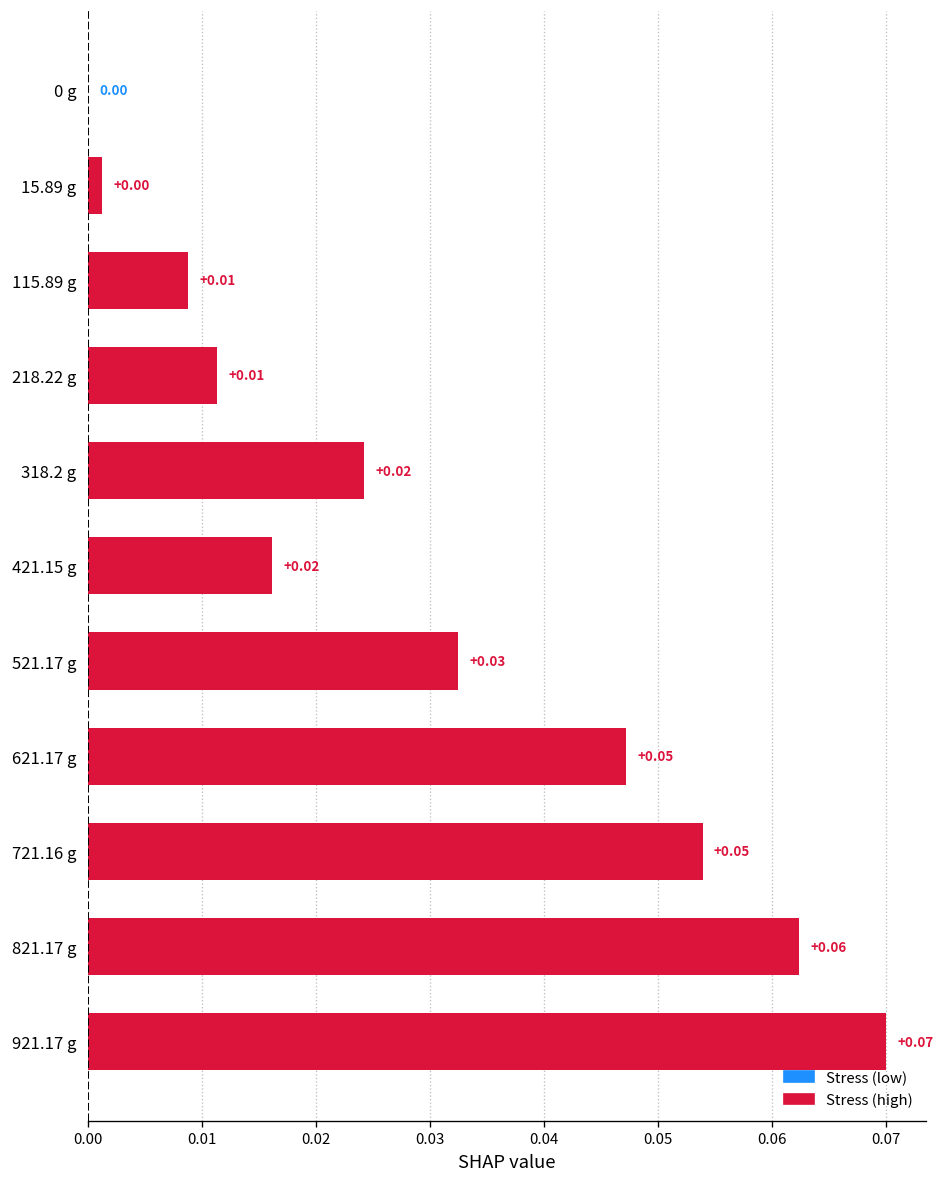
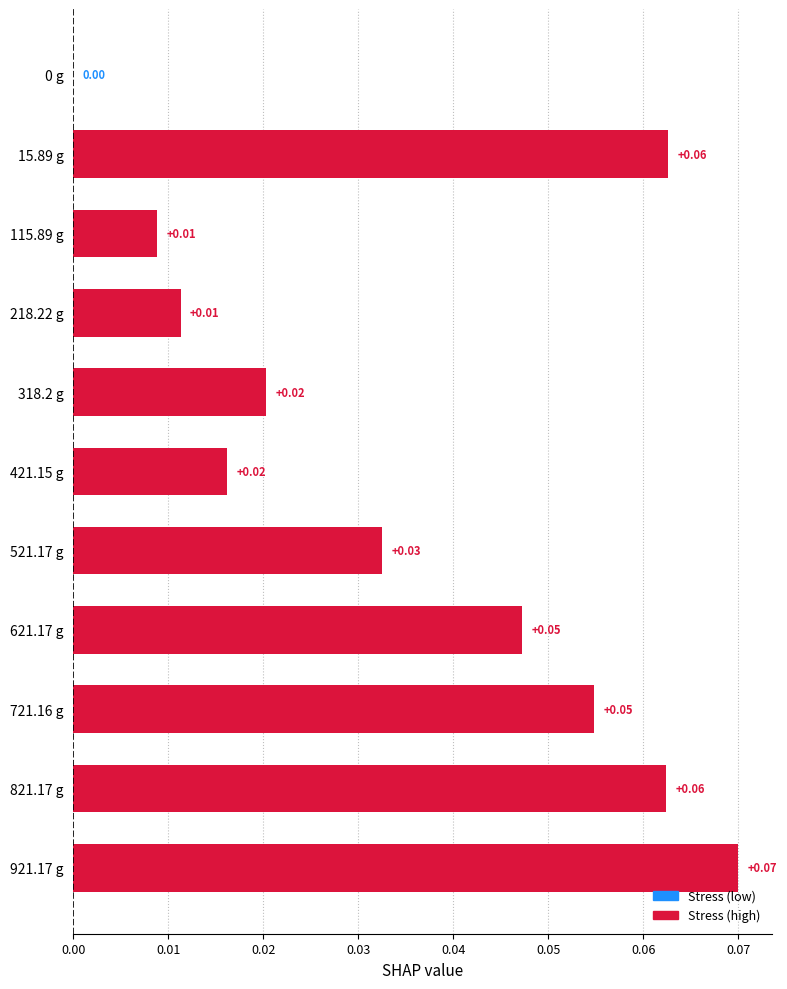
  {
    "0 g": "0.00",
-   "15.89 g": "+0.00",
+   "15.89 g": "+0.06",
    "115.89 g": "+0.01",
    "218.22 g": "+0.01",
-   "318.2 g": "0.024",
+   "318.2 g": "0.020",
    "421.15 g": "+0.02",
    "521.17 g": "+0.03",
    "621.17 g": "+0.05",
-   "721.16 g": "0.054",
+   "721.16 g": "0.055",
    "821.17 g": "+0.06",
    "921.17 g": "+0.07"
  }
